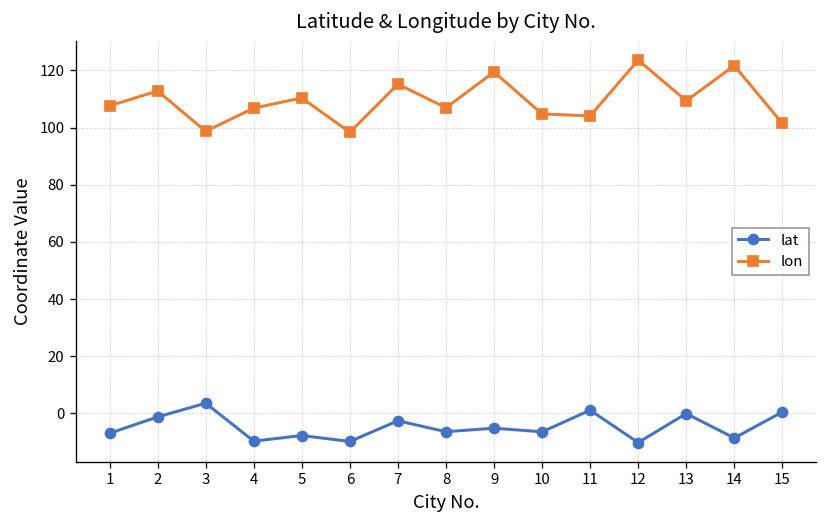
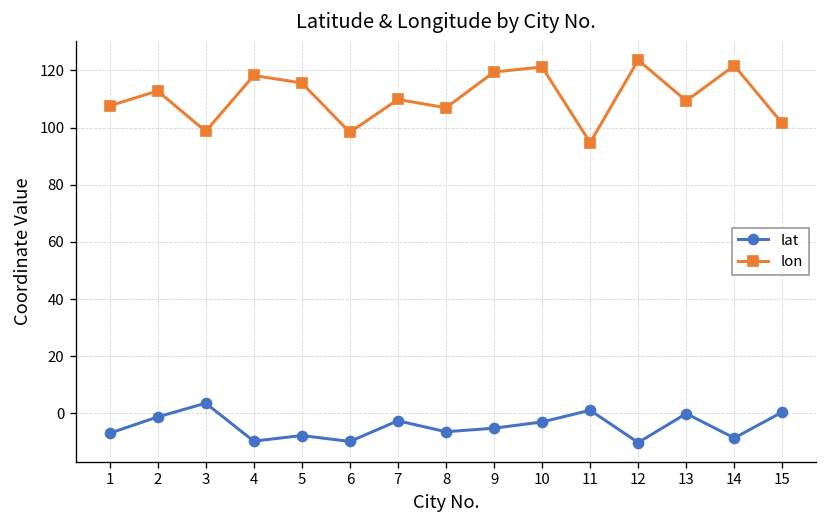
  {
    "lat": {
      "1": -7,
      "2": -1,
      "3": 4,
      "4": -10,
      "5": -8,
      "6": -10,
      "7": -3,
      "8": -6,
      "9": -5,
-     "10": -6,
+     "10": -3,
      "11": 1,
      "12": -10,
      "13": 0,
      "14": -9,
      "15": 1
    },
    "lon": {
      "1": 108,
      "2": 113,
      "3": 99,
-     "4": 107,
-     "5": 110,
+     "4": 118,
+     "5": 116,
      "6": 98,
-     "7": 115,
+     "7": 110,
      "8": 107,
      "9": 119,
-     "10": 105,
-     "11": 104,
+     "10": 121,
+     "11": 95,
      "12": 124,
      "13": 109,
      "14": 122,
      "15": 101
    }
  }
